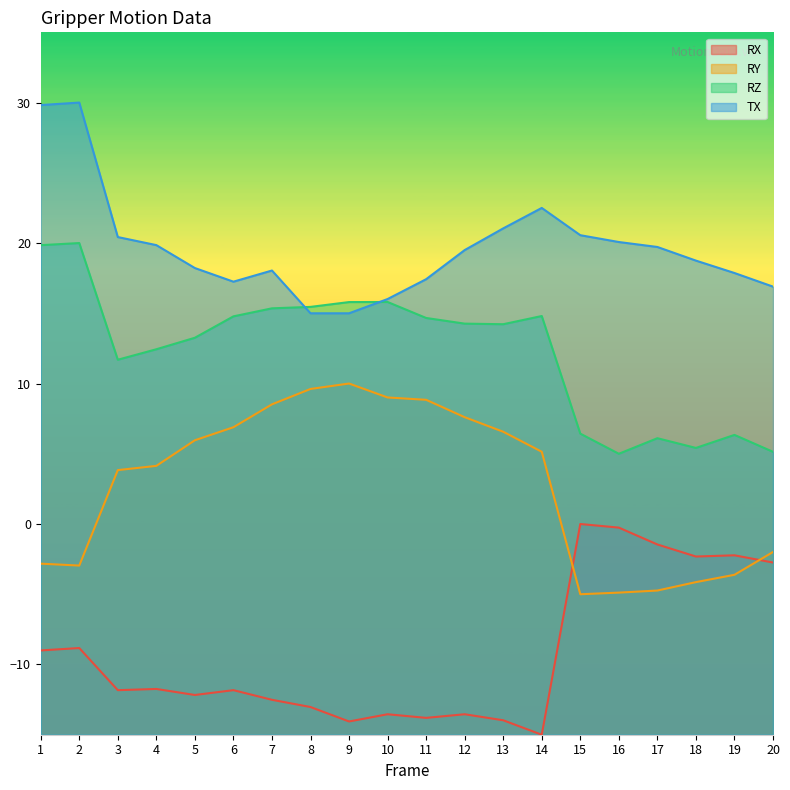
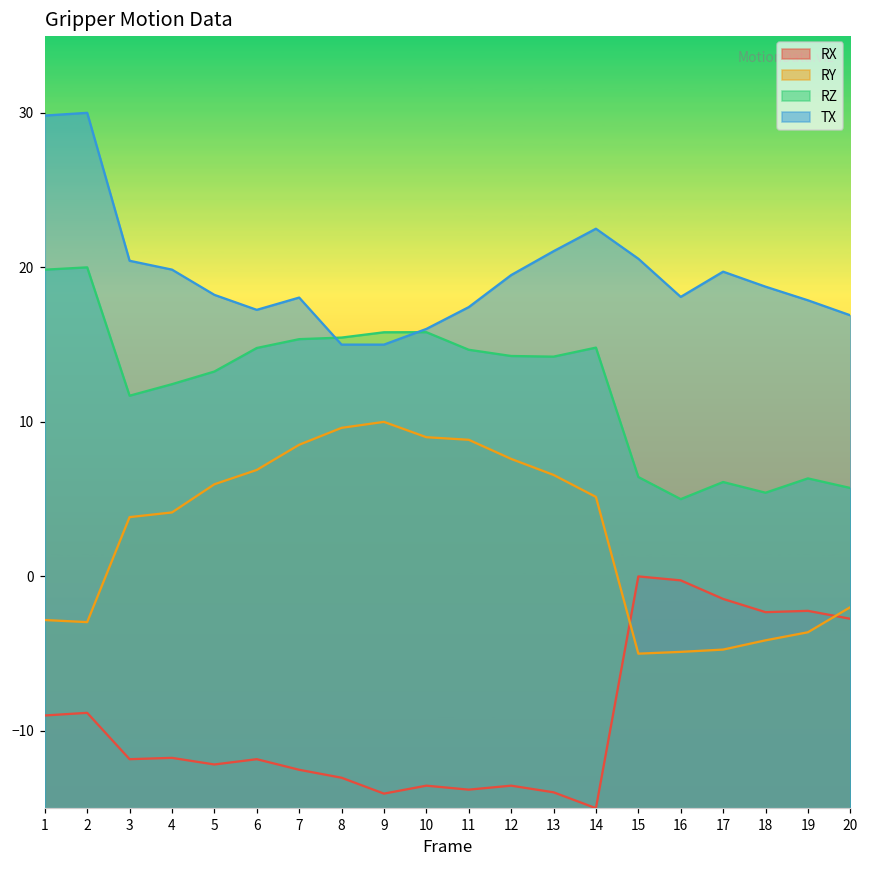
  {
    "RX": {
      "1": -9.0,
      "2": -8.8,
      "3": -11.8,
      "4": -11.7,
      "5": -12.2,
      "6": -11.8,
      "7": -12.5,
      "8": -13.0,
      "9": -14.1,
      "10": -13.5,
      "11": -13.8,
      "12": -13.5,
      "13": -14.0,
      "14": -15.0,
      "15": 0.0,
      "16": -0.3,
      "17": -1.5,
      "18": -2.3,
      "19": -2.2,
      "20": -2.7
    },
    "RY": {
      "1": -2.8,
      "2": -3.0,
      "3": 3.8,
      "4": 4.1,
      "5": 6.0,
      "6": 6.9,
      "7": 8.5,
      "8": 9.6,
      "9": 10.0,
      "10": 9.0,
      "11": 8.8,
      "12": 7.6,
      "13": 6.6,
      "14": 5.1,
      "15": -5.0,
      "16": -4.9,
      "17": -4.7,
      "18": -4.1,
      "19": -3.6,
      "20": -2.0
    },
    "RZ": {
      "1": 19.8,
      "2": 20.0,
      "3": 11.7,
      "4": 12.4,
      "5": 13.3,
      "6": 14.8,
      "7": 15.4,
      "8": 15.5,
      "9": 15.8,
      "10": 15.8,
      "11": 14.7,
      "12": 14.3,
      "13": 14.2,
      "14": 14.8,
      "15": 6.4,
      "16": 5.0,
      "17": 6.1,
      "18": 5.4,
      "19": 6.3,
-     "20": 5.1
+     "20": 5.7
    },
    "TX": {
      "1": 29.8,
      "2": 30.0,
      "3": 20.4,
      "4": 19.9,
      "5": 18.2,
      "6": 17.3,
      "7": 18.0,
      "8": 15.0,
      "9": 15.0,
      "10": 16.0,
      "11": 17.4,
      "12": 19.5,
      "13": 21.0,
      "14": 22.5,
      "15": 20.6,
-     "16": 20.1,
+     "16": 18.1,
      "17": 19.7,
      "18": 18.8,
      "19": 17.9,
      "20": 16.9
    }
  }
